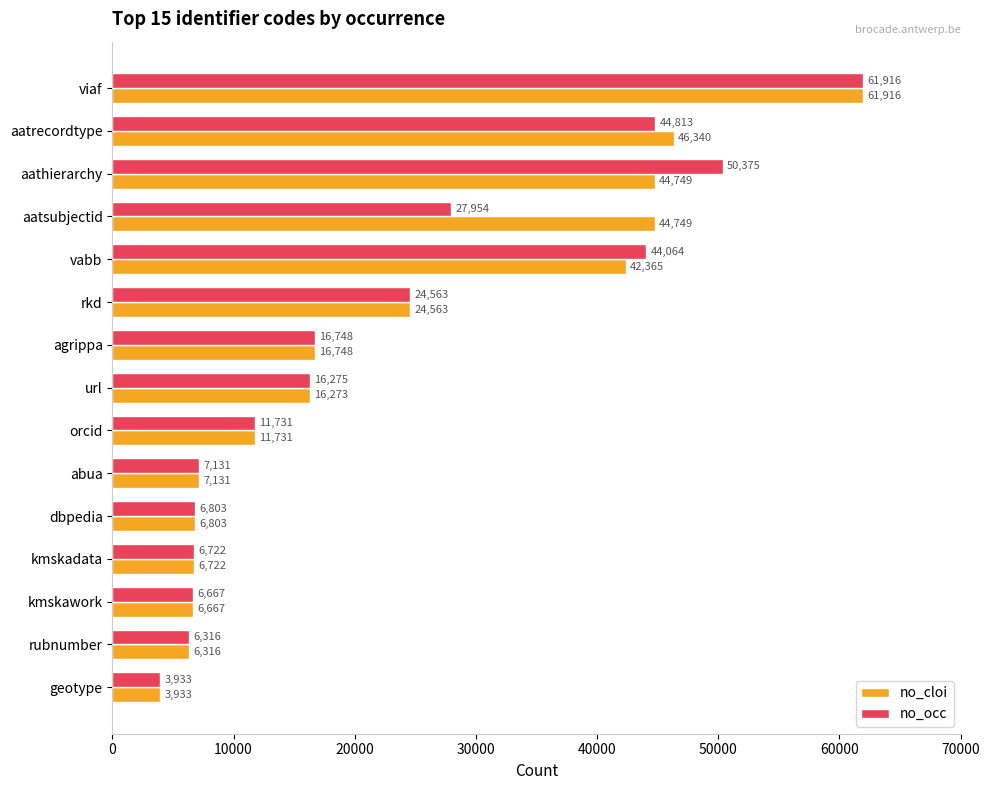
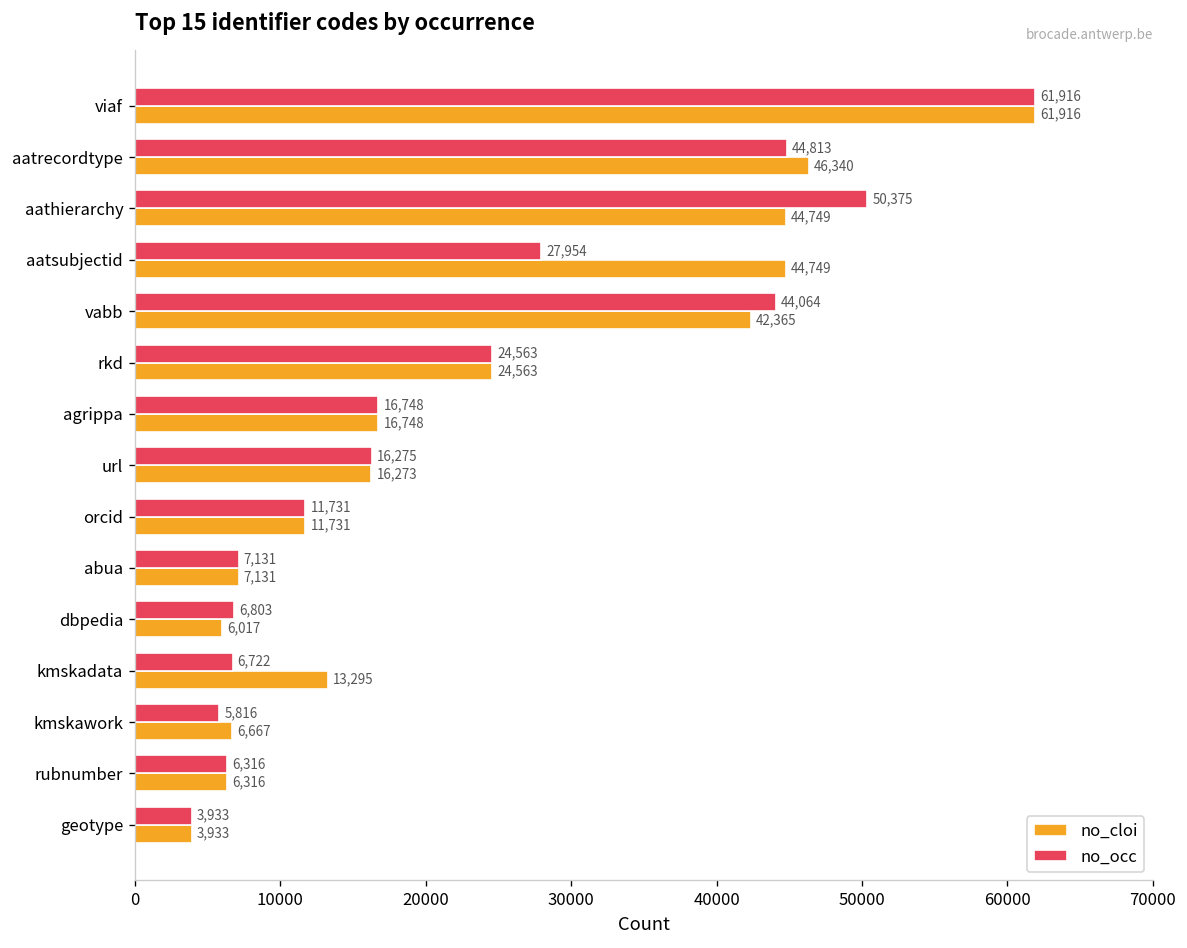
  {
    "no_cloi": {
      "viaf": "61,916",
      "aatrecordtype": "46,340",
      "aathierarchy": "44,749",
      "aatsubjectid": "44,749",
      "vabb": "42,365",
      "rkd": "24,563",
      "agrippa": "16,748",
      "url": "16,273",
      "orcid": "11,731",
      "abua": "7,131",
-     "dbpedia": "6,803",
-     "kmskadata": "6,722",
+     "dbpedia": "6,017",
+     "kmskadata": "13,295",
      "kmskawork": "6,667",
      "rubnumber": "6,316",
      "geotype": "3,933"
    },
    "no_occ": {
      "viaf": "61,916",
      "aatrecordtype": "44,813",
      "aathierarchy": "50,375",
      "aatsubjectid": "27,954",
      "vabb": "44,064",
      "rkd": "24,563",
      "agrippa": "16,748",
      "url": "16,275",
      "orcid": "11,731",
      "abua": "7,131",
      "dbpedia": "6,803",
      "kmskadata": "6,722",
-     "kmskawork": "6,667",
+     "kmskawork": "5,816",
      "rubnumber": "6,316",
      "geotype": "3,933"
    }
  }
